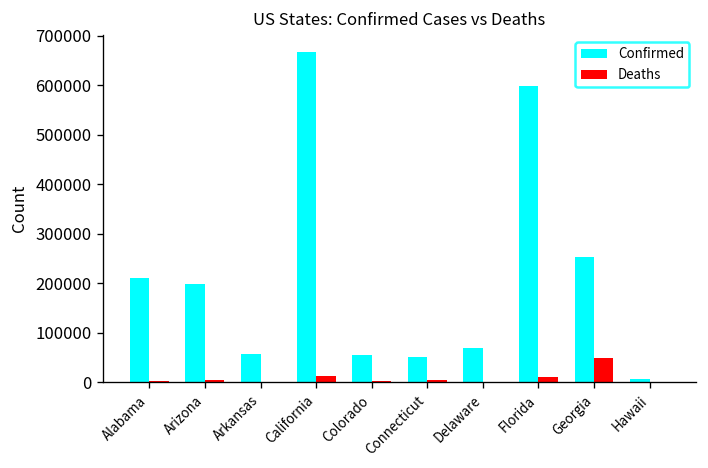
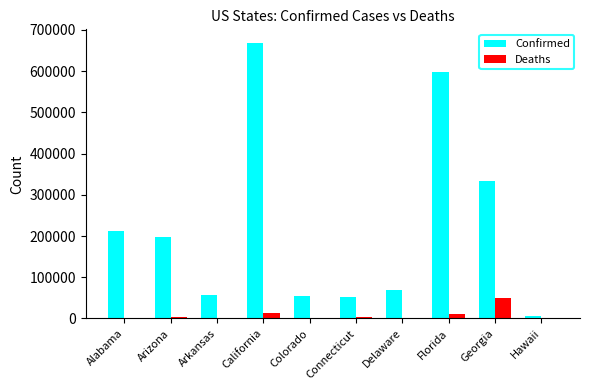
  {
    "Confirmed": {
      "Alabama": 210000,
      "Arizona": 200000,
      "Arkansas": 60000,
      "California": 670000,
      "Colorado": 50000,
      "Connecticut": 50000,
      "Delaware": 70000,
      "Florida": 600000,
-     "Georgia": 250000,
+     "Georgia": 330000,
      "Hawaii": 10000
    },
    "Deaths": {
      "California": 10000,
      "Florida": 10000,
      "Georgia": 50000
    }
  }
